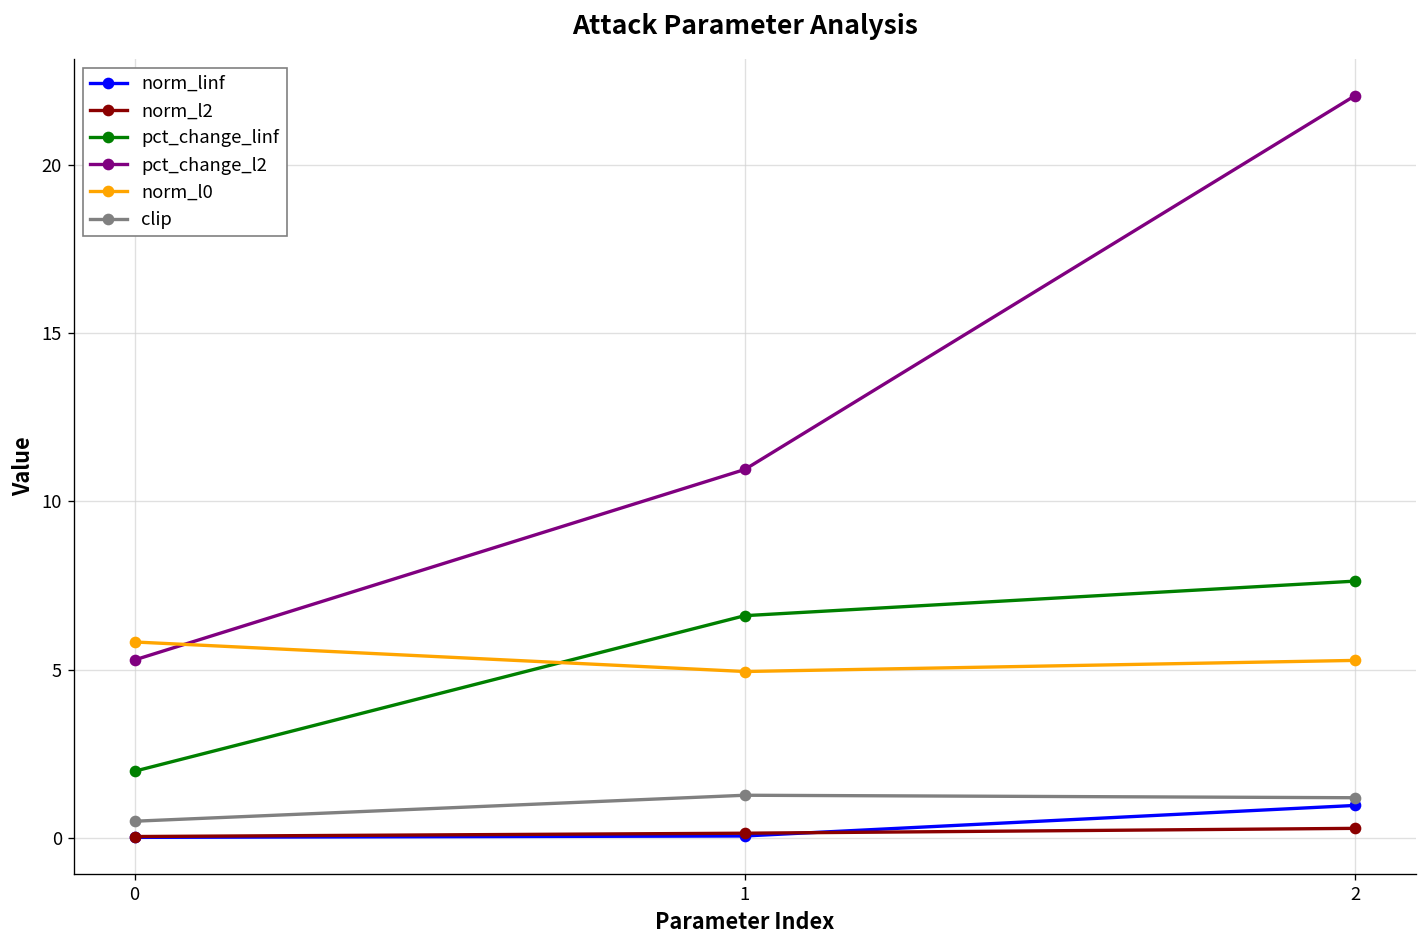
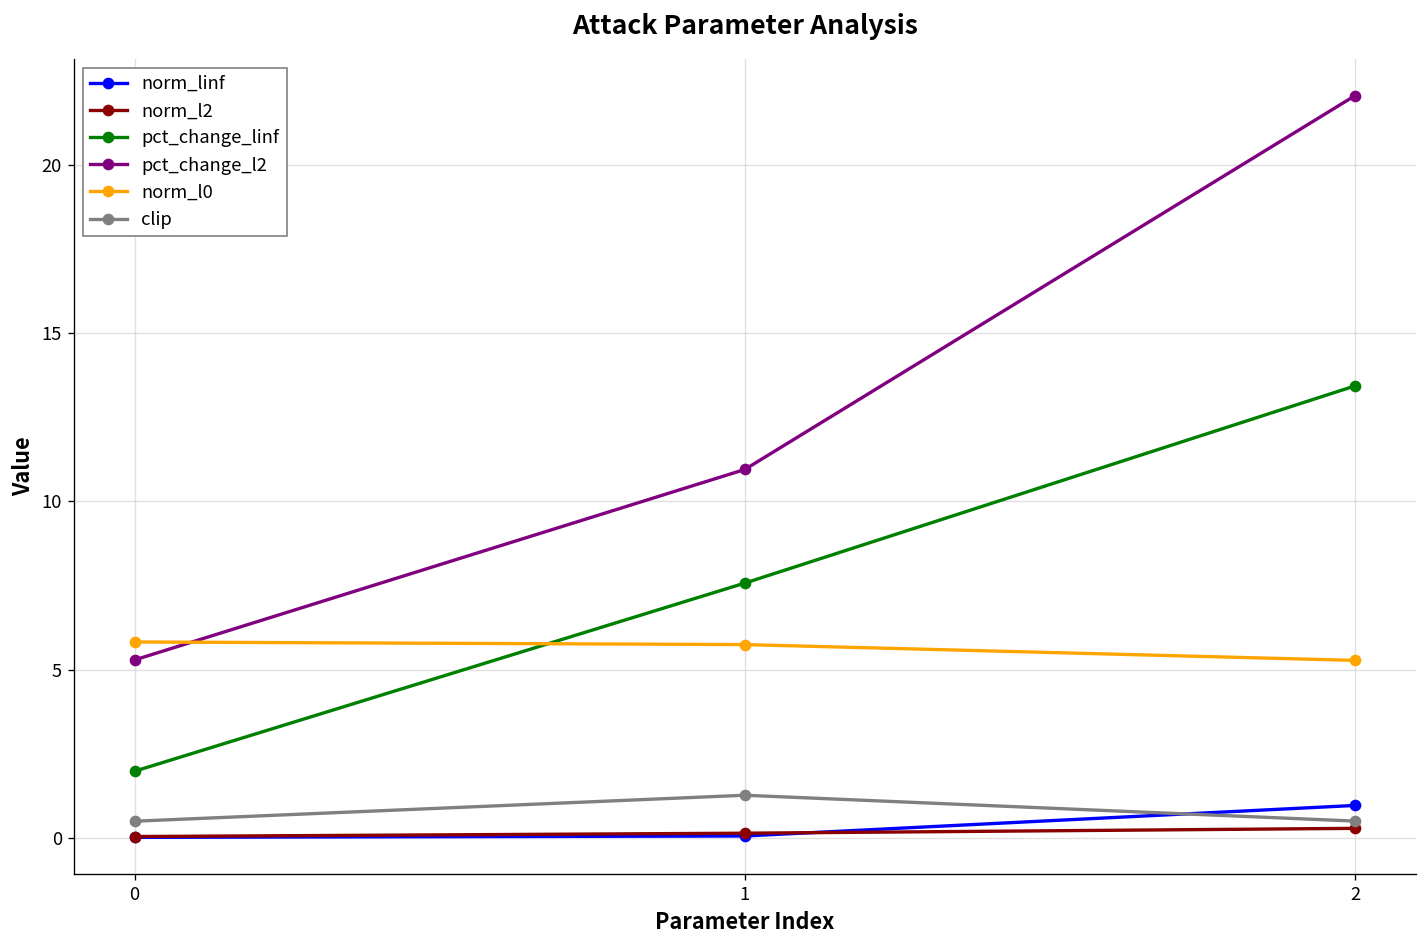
  {
    "norm_linf": {
      "2": 1.0
    },
    "norm_l2": {
      "2": 0.3
    },
    "pct_change_linf": {
      "0": 2.0,
-     "1": 6.6,
-     "2": 7.6
+     "1": 7.6,
+     "2": 13.4
    },
    "pct_change_l2": {
      "0": 5.3,
      "1": 10.9,
      "2": 22.0
    },
    "norm_l0": {
      "0": 5.8,
-     "1": 4.9,
+     "1": 5.7,
      "2": 5.3
    },
    "clip": {
      "0": 0.5,
      "1": 1.3,
-     "2": 1.2
+     "2": 0.5
    }
  }
